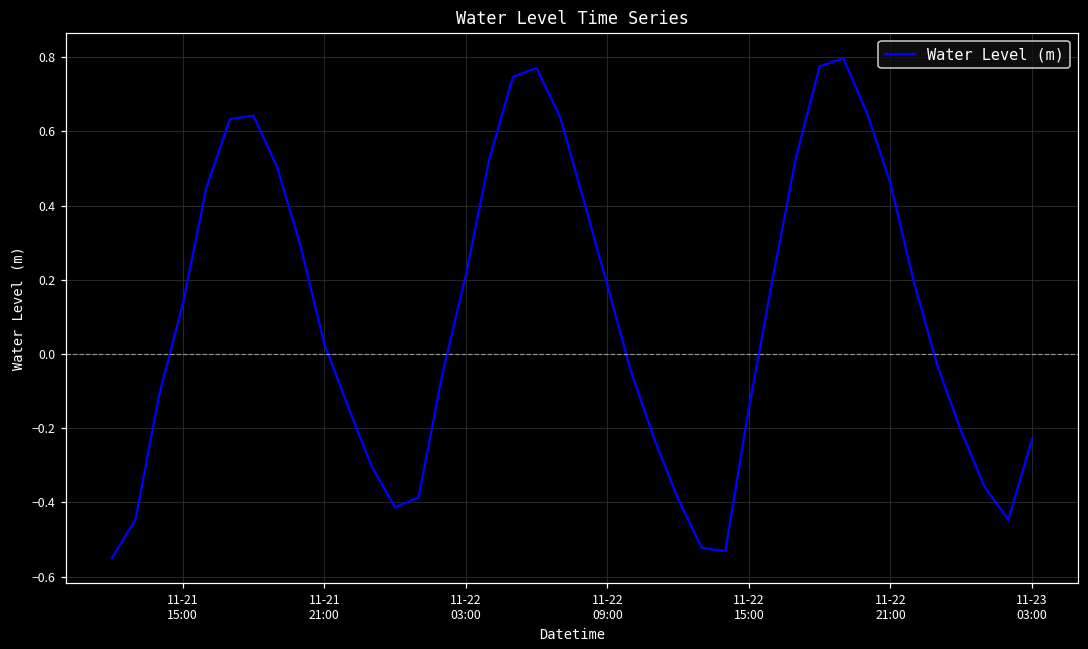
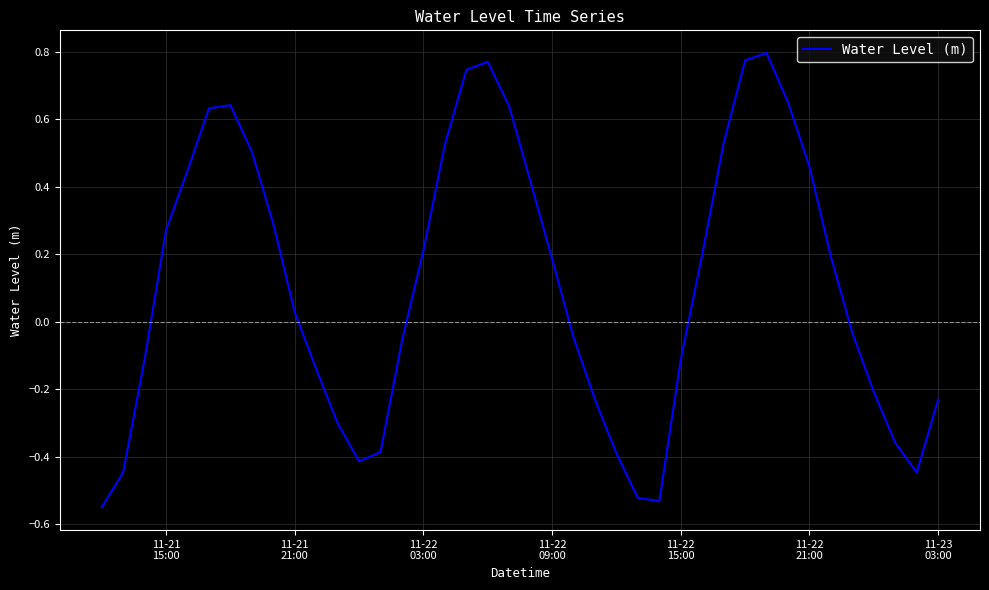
  {
-   "11-21 15:00": 0.13,
+   "11-21 15:00": 0.27,
    "11-21 21:00": 0.03,
    "11-22 03:00": 0.21,
    "11-22 09:00": 0.19,
-   "11-22 15:00": -0.15,
+   "11-22 15:00": -0.11,
    "11-22 21:00": 0.46,
    "11-23 03:00": -0.23
  }
